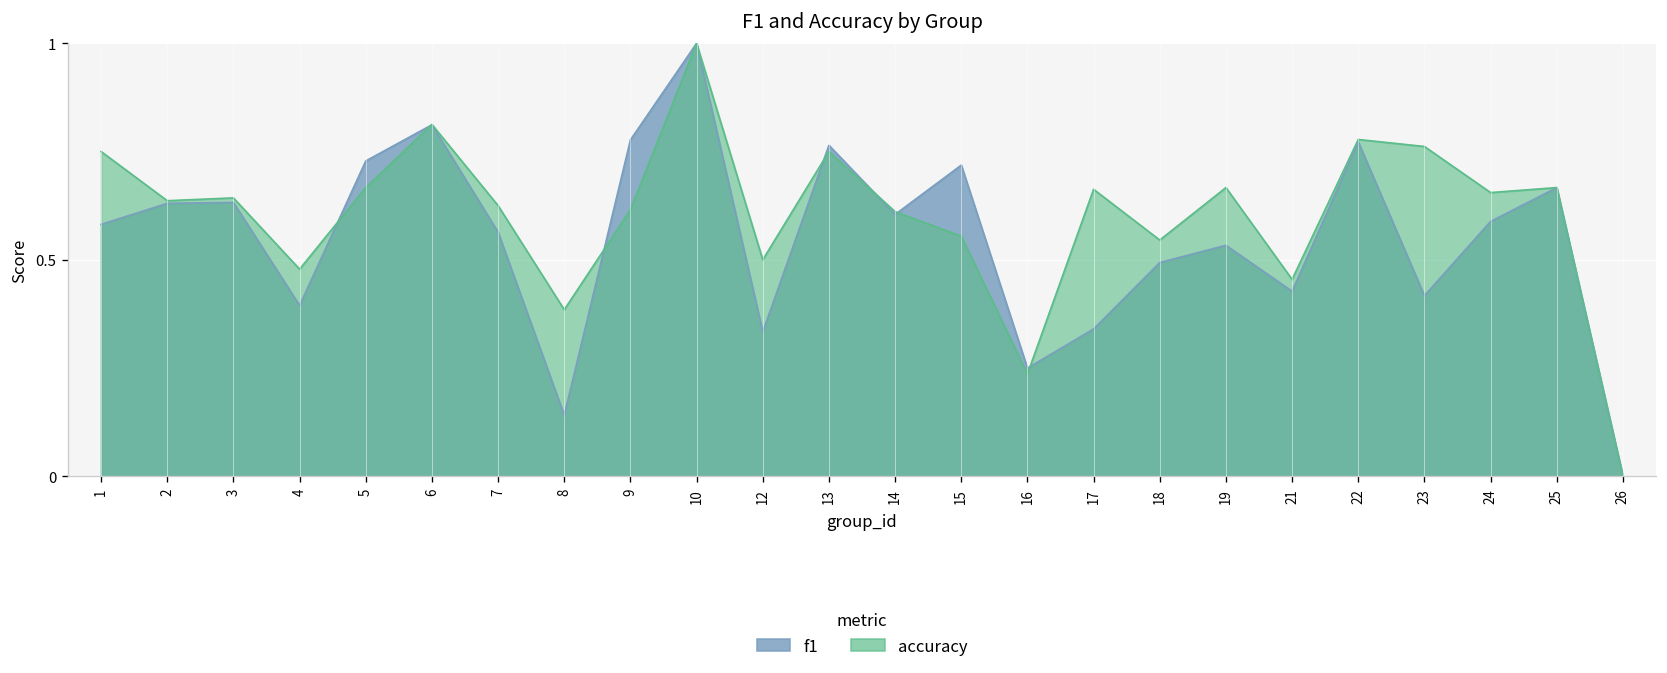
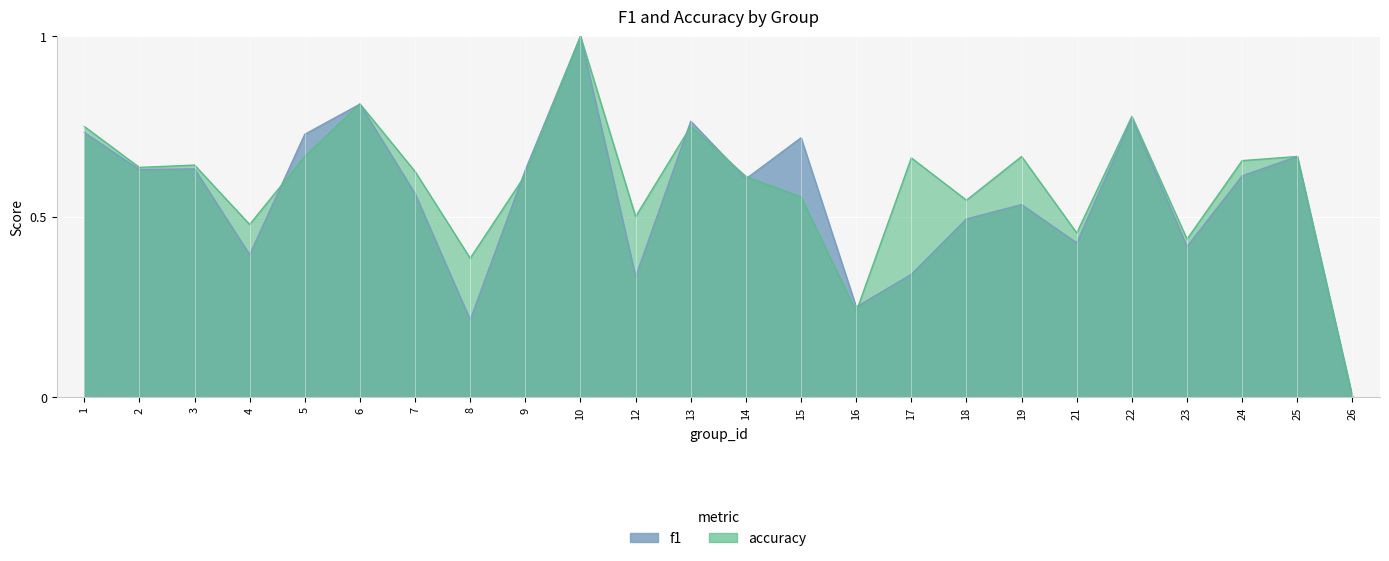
  {
    "f1": {
-     "1": 0.58,
+     "1": 0.73,
      "3": 0.63,
      "4": 0.39,
      "5": 0.73,
      "7": 0.56,
-     "8": 0.14,
-     "9": 0.78,
+     "8": 0.21,
+     "9": 0.63,
      "12": 0.33,
      "13": 0.76,
      "15": 0.72,
      "16": 0.25,
      "17": 0.34,
      "18": 0.49,
      "19": 0.53,
      "21": 0.43,
      "23": 0.42,
-     "24": 0.59
+     "24": 0.61
    },
    "accuracy": {
      "1": 0.75,
      "3": 0.64,
      "4": 0.48,
      "5": 0.67,
      "7": 0.63,
      "8": 0.38,
      "9": 0.62,
      "12": 0.50,
      "13": 0.75,
      "15": 0.55,
      "16": 0.24,
      "17": 0.66,
      "18": 0.55,
      "19": 0.67,
      "21": 0.45,
-     "23": 0.76,
+     "23": 0.44,
      "24": 0.66
    }
  }
